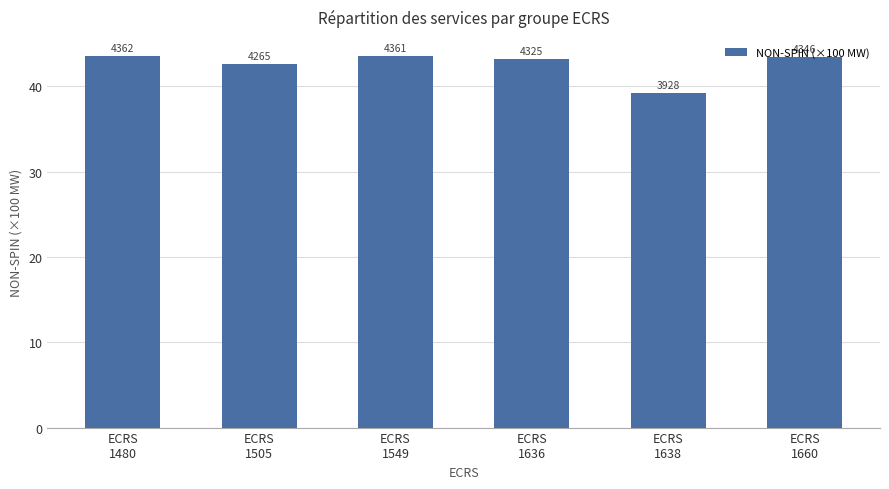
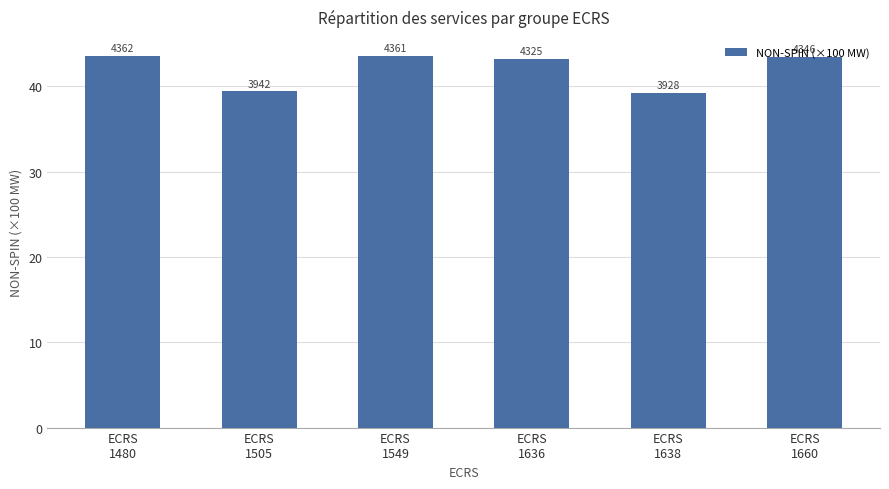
  {
-   "ECRS 1505": 4265
+   "ECRS 1505": 3942
  }
